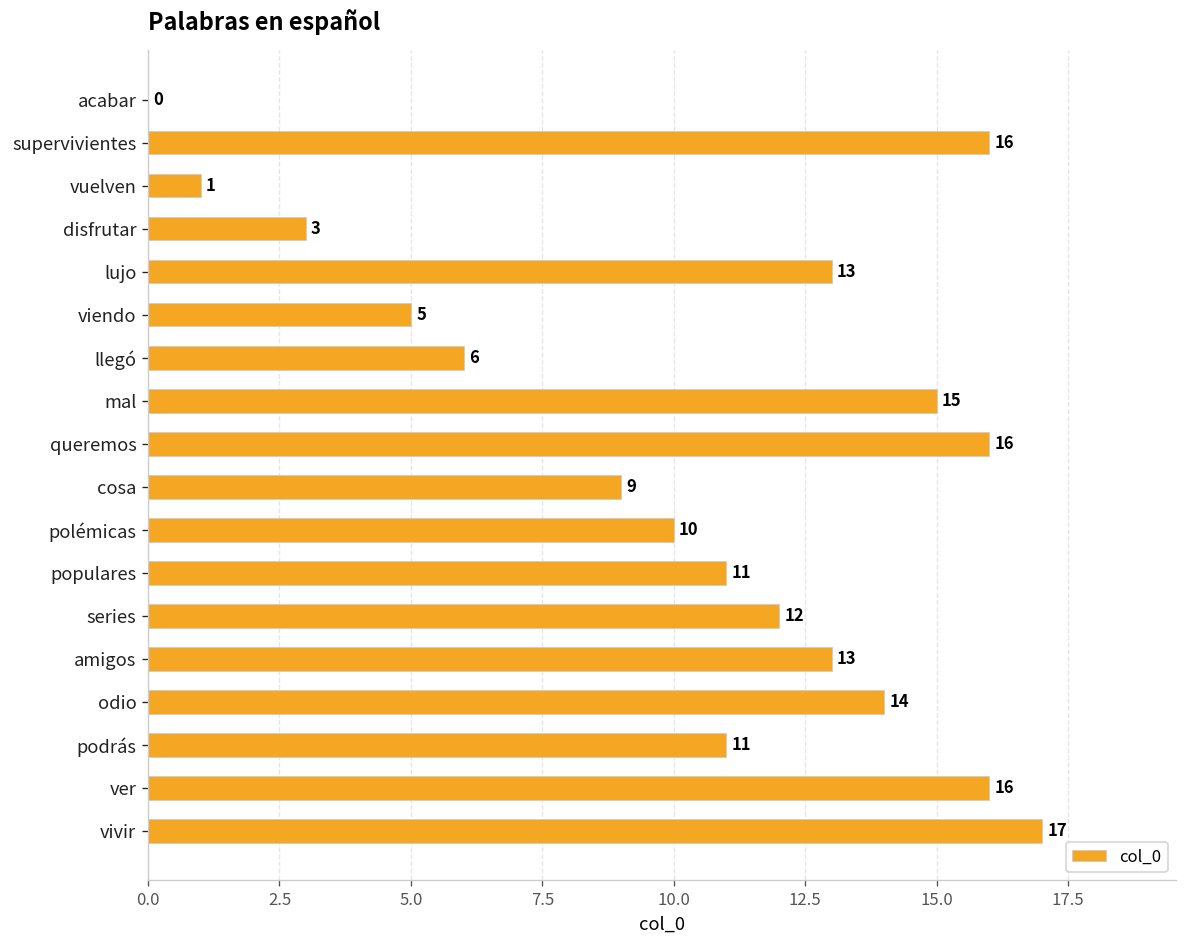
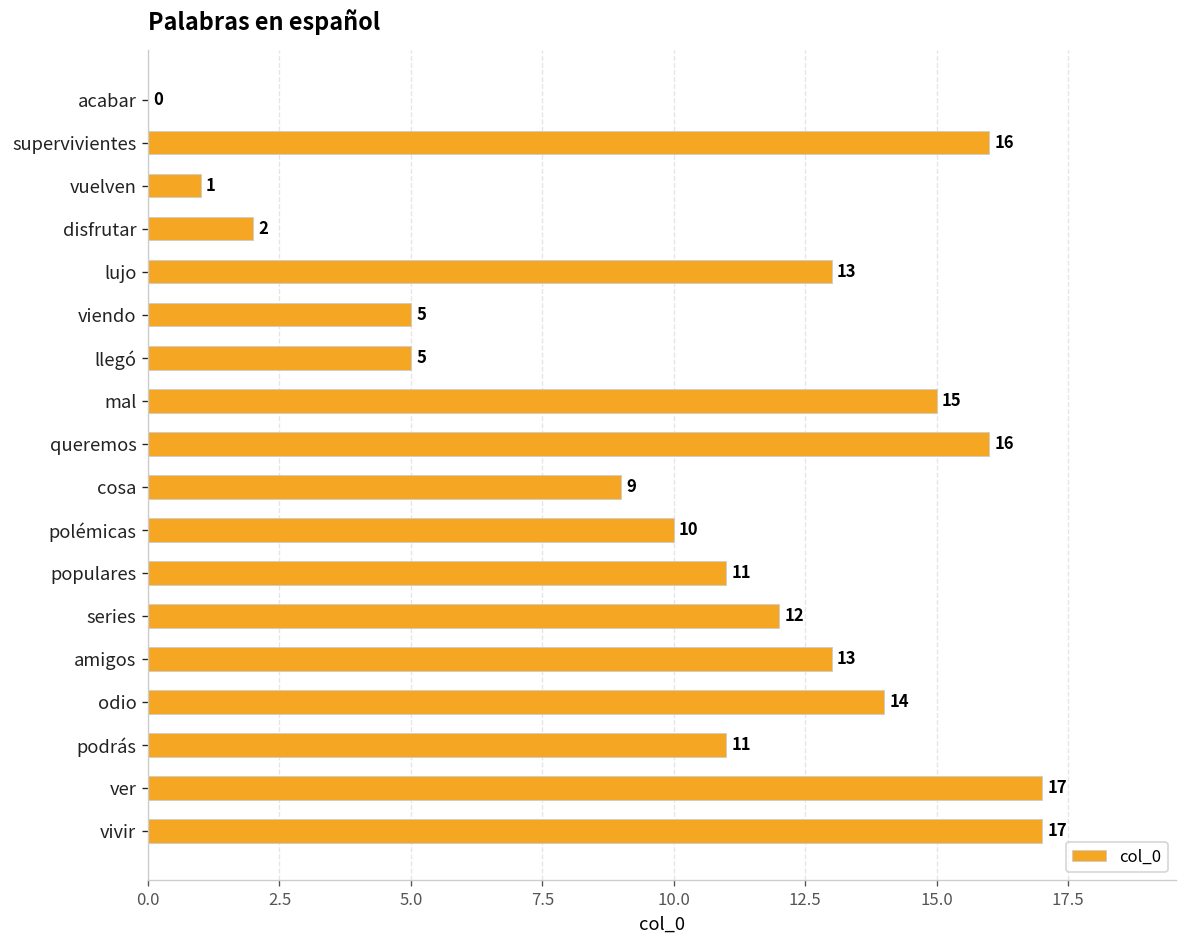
  {
    "acabar": 0,
    "supervivientes": 16,
    "vuelven": 1,
-   "disfrutar": 3,
+   "disfrutar": 2,
    "lujo": 13,
    "viendo": 5,
-   "llegó": 6,
+   "llegó": 5,
    "mal": 15,
    "queremos": 16,
    "cosa": 9,
    "polémicas": 10,
    "populares": 11,
    "series": 12,
    "amigos": 13,
    "odio": 14,
    "podrás": 11,
-   "ver": 16,
+   "ver": 17,
    "vivir": 17
  }
